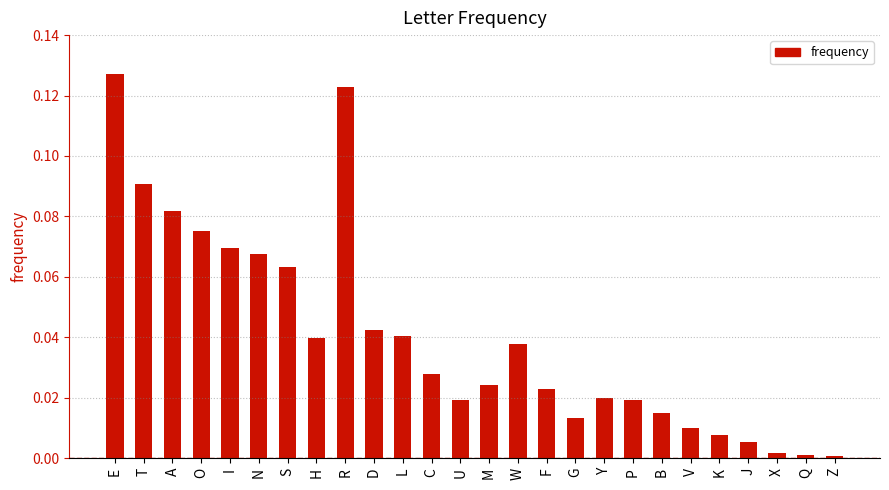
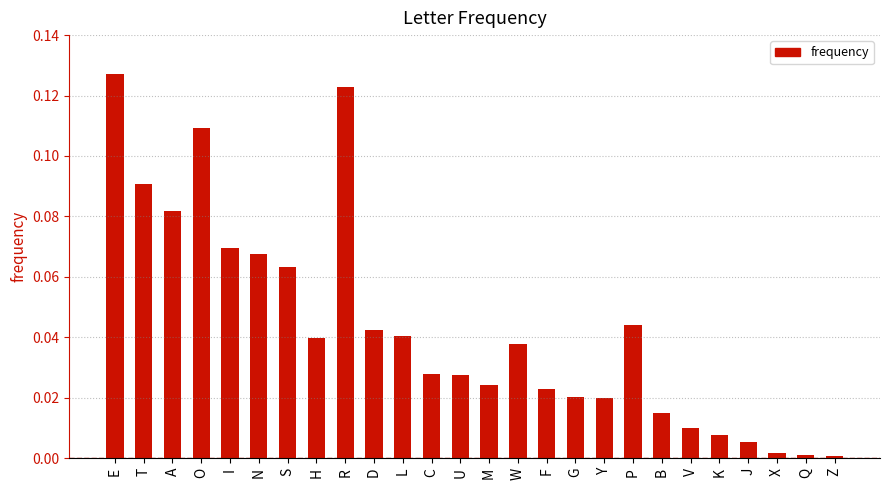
  {
    "E": 0.127,
    "T": 0.091,
    "A": 0.082,
-   "O": 0.075,
+   "O": 0.109,
    "I": 0.070,
    "N": 0.067,
    "S": 0.063,
    "H": 0.040,
    "R": 0.123,
    "D": 0.043,
    "L": 0.040,
    "C": 0.028,
-   "U": 0.019,
+   "U": 0.028,
    "M": 0.024,
    "W": 0.038,
    "F": 0.023,
-   "G": 0.013,
+   "G": 0.020,
    "Y": 0.020,
-   "P": 0.019,
+   "P": 0.044,
    "B": 0.015,
    "V": 0.010,
    "K": 0.008,
    "J": 0.005,
    "X": 0.002,
    "Q": 0.001
  }
